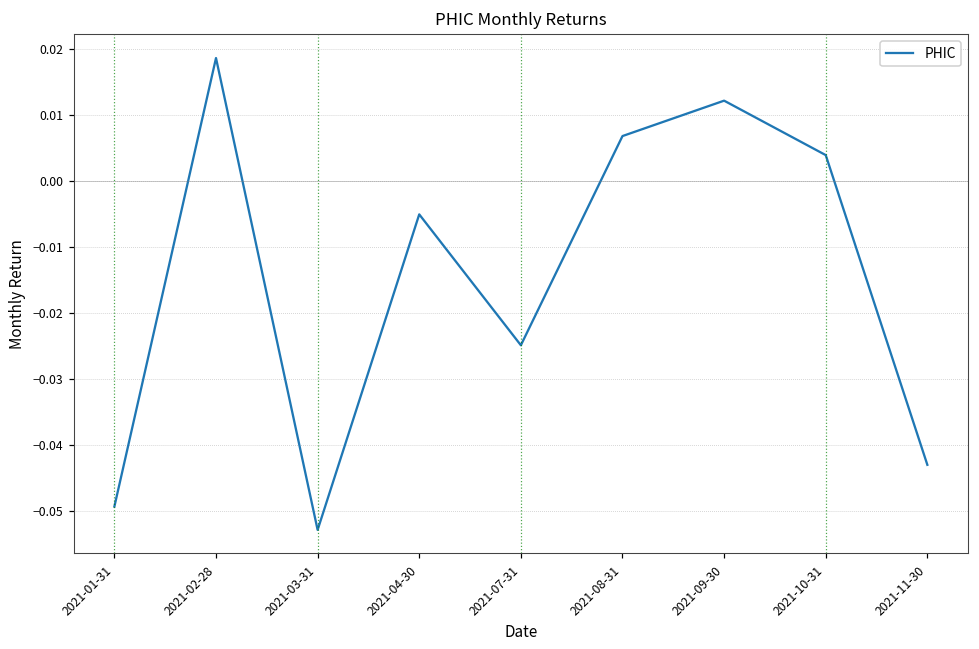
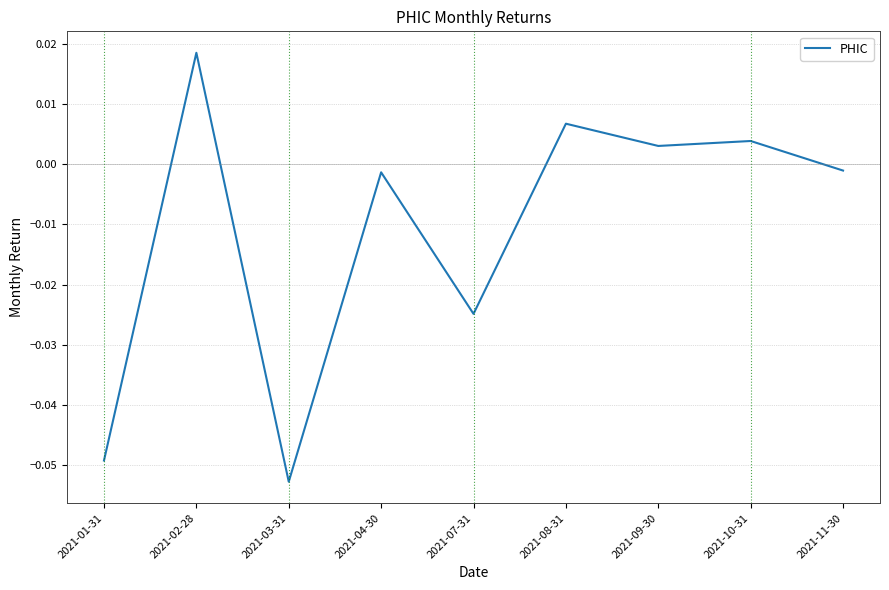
  {
    "2021-01-31": -0.049,
    "2021-02-28": 0.019,
    "2021-03-31": -0.053,
-   "2021-04-30": -0.005,
+   "2021-04-30": -0.001,
    "2021-07-31": -0.025,
    "2021-08-31": 0.007,
-   "2021-09-30": 0.012,
+   "2021-09-30": 0.003,
    "2021-10-31": 0.004,
-   "2021-11-30": -0.043
+   "2021-11-30": -0.001
  }
